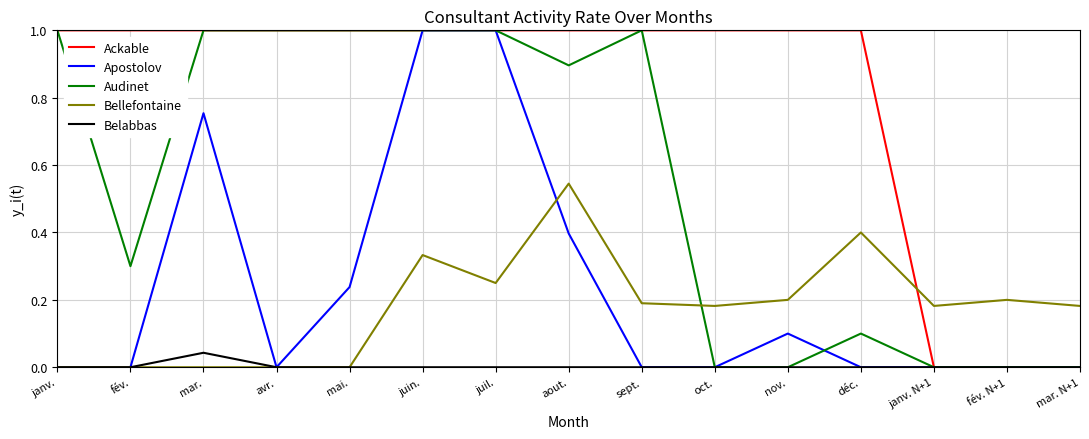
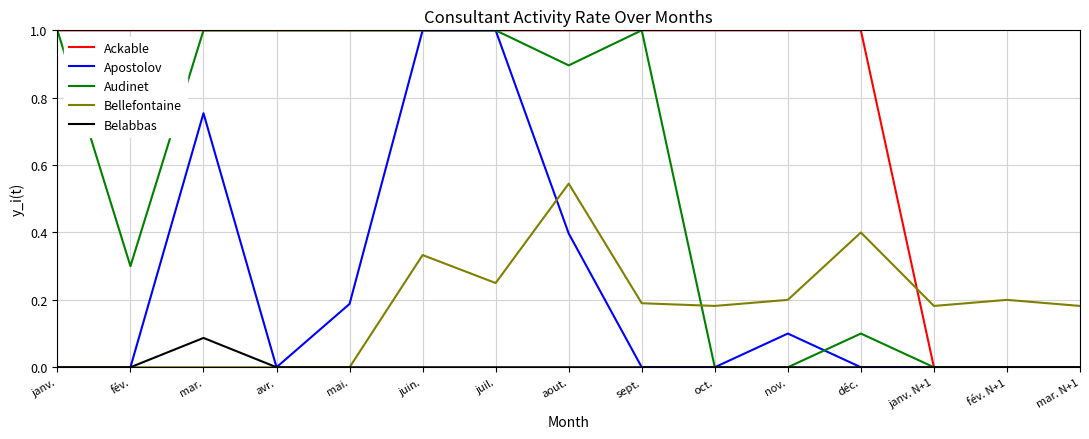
  {
    "Ackable": {
      "fév.": 1.00,
      "aout.": 1.00,
      "oct.": 1.00,
      "nov.": 1.00,
      "déc.": 1.00
    },
    "Apostolov": {
      "mar.": 0.75,
-     "mai.": 0.24,
+     "mai.": 0.19,
      "aout.": 0.40,
      "nov.": 0.10
    },
    "Audinet": {
      "fév.": 0.30,
      "aout.": 0.90,
      "déc.": 0.10
    },
    "Bellefontaine": {
      "mar.": 0.00,
      "juin.": 0.33,
      "juil.": 0.25,
      "aout.": 0.55,
      "sept.": 0.19,
      "oct.": 0.18,
      "nov.": 0.20,
      "déc.": 0.40,
      "janv. N+1": 0.18,
      "fév. N+1": 0.20,
      "mar. N+1": 0.18
    },
    "Belabbas": {
-     "mar.": 0.04,
+     "mar.": 0.09,
      "juin.": 0.00,
      "juil.": 0.00,
      "aout.": 0.00
    }
  }
